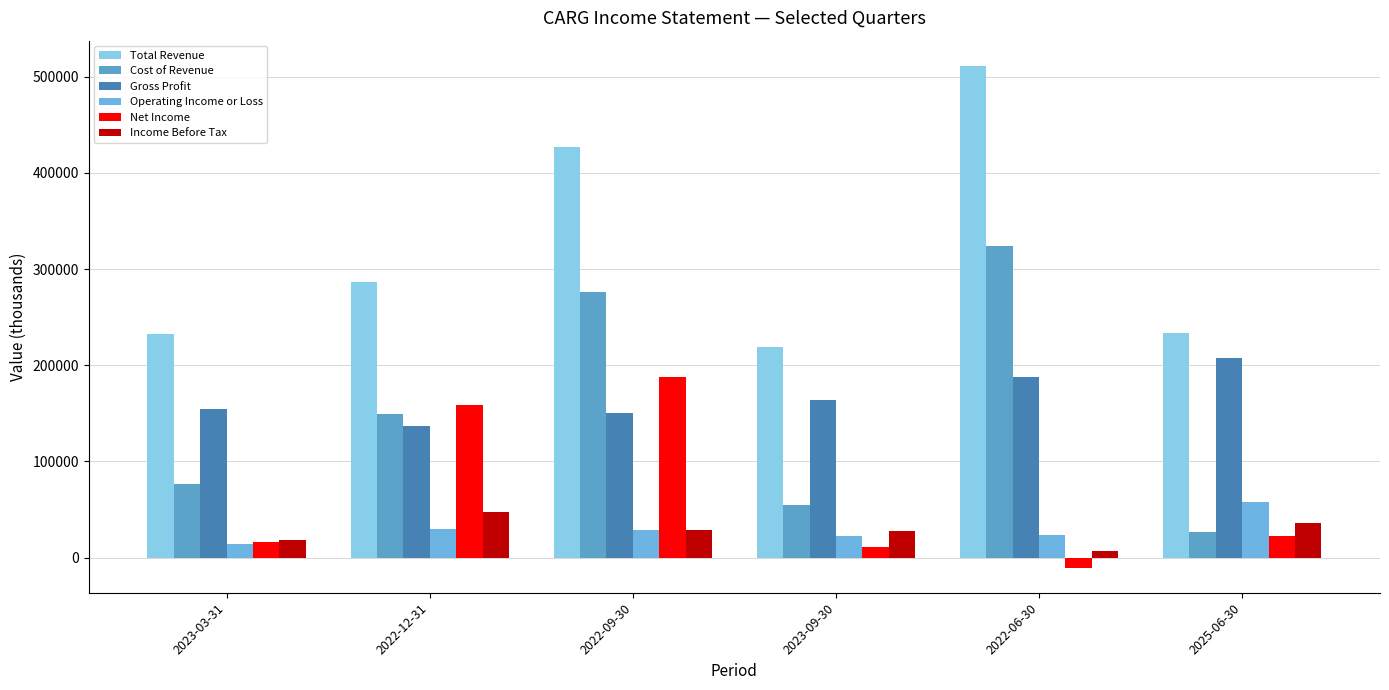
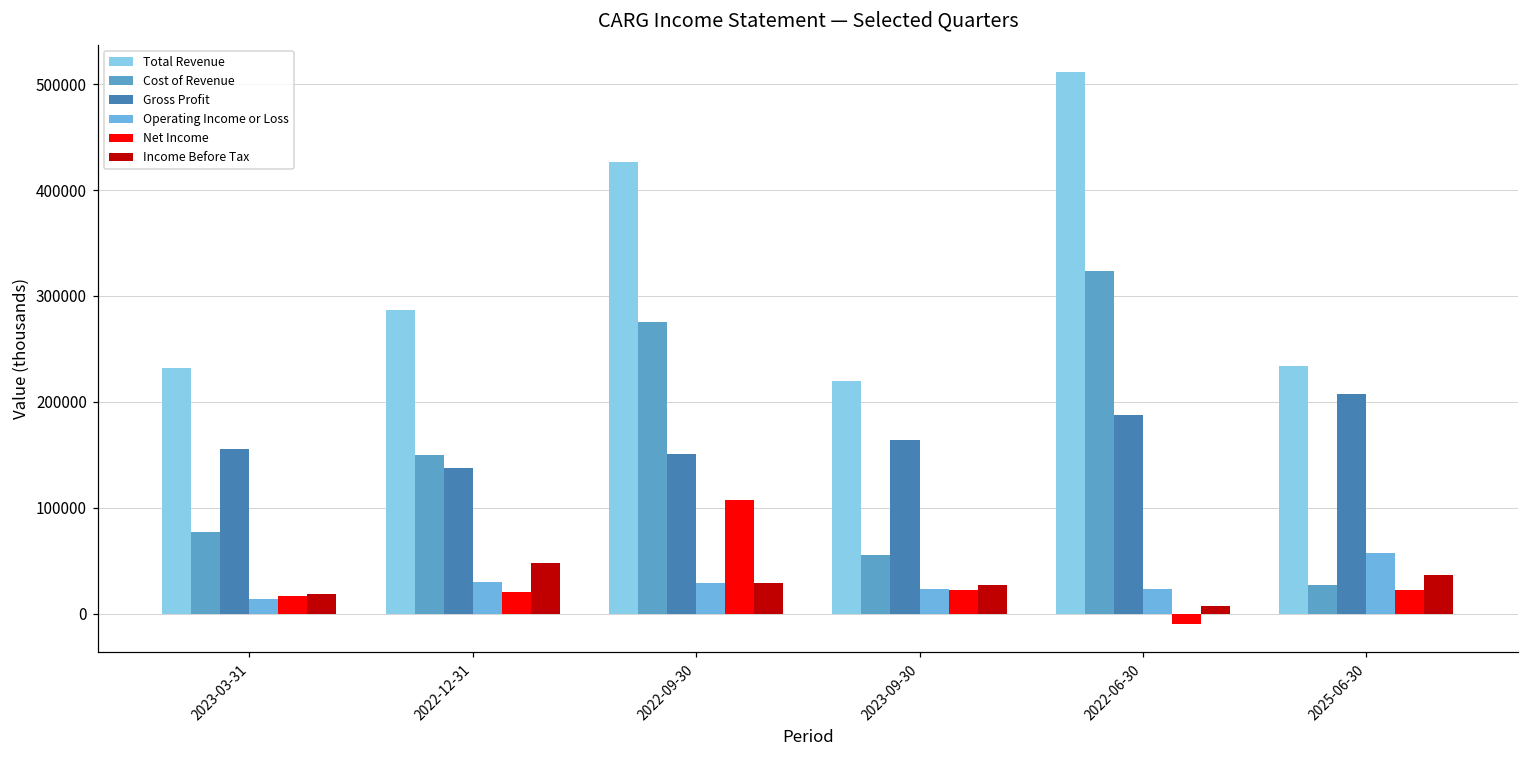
  {
    "Net Income": {
      "2023-03-31": 20000,
-     "2022-12-31": 160000,
-     "2022-09-30": 190000,
-     "2023-09-30": 10000,
+     "2022-12-31": 20000,
+     "2022-09-30": 110000,
+     "2023-09-30": 20000,
      "2022-06-30": -10000,
      "2025-06-30": 20000
    },
    "Income Before Tax": {
      "2023-03-31": 20000,
      "2022-12-31": 50000,
      "2022-09-30": 30000,
      "2023-09-30": 30000,
      "2022-06-30": 10000,
      "2025-06-30": 40000
    }
  }
